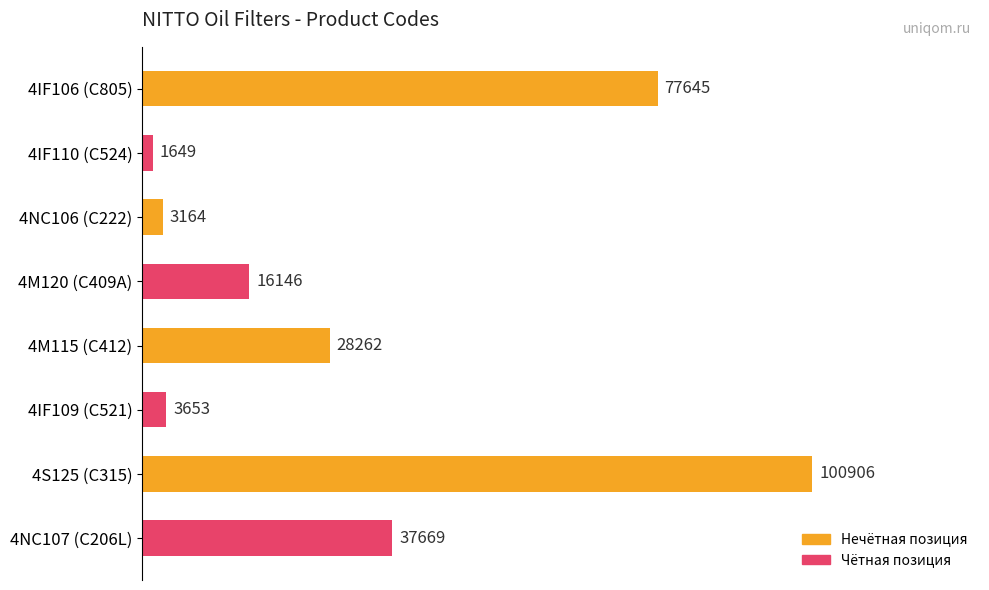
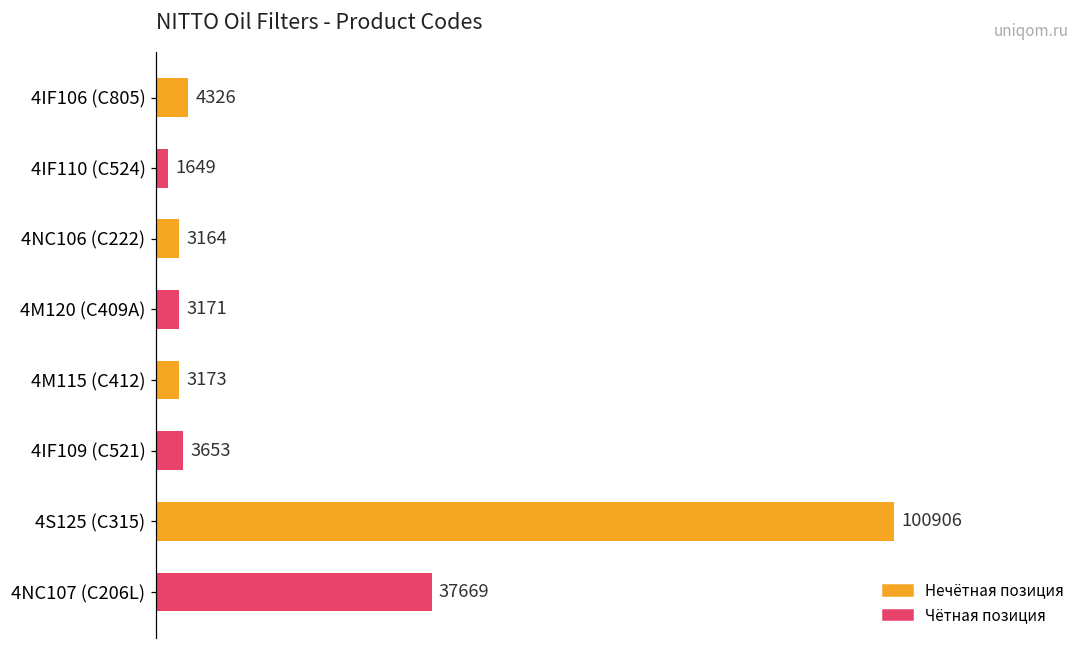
  {
-   "4IF106 (C805)": 77645,
+   "4IF106 (C805)": 4326,
    "4IF110 (C524)": 1649,
    "4NC106 (C222)": 3164,
-   "4M120 (C409A)": 16146,
-   "4M115 (C412)": 28262,
+   "4M120 (C409A)": 3171,
+   "4M115 (C412)": 3173,
    "4IF109 (C521)": 3653,
    "4S125 (C315)": 100906,
    "4NC107 (C206L)": 37669
  }
